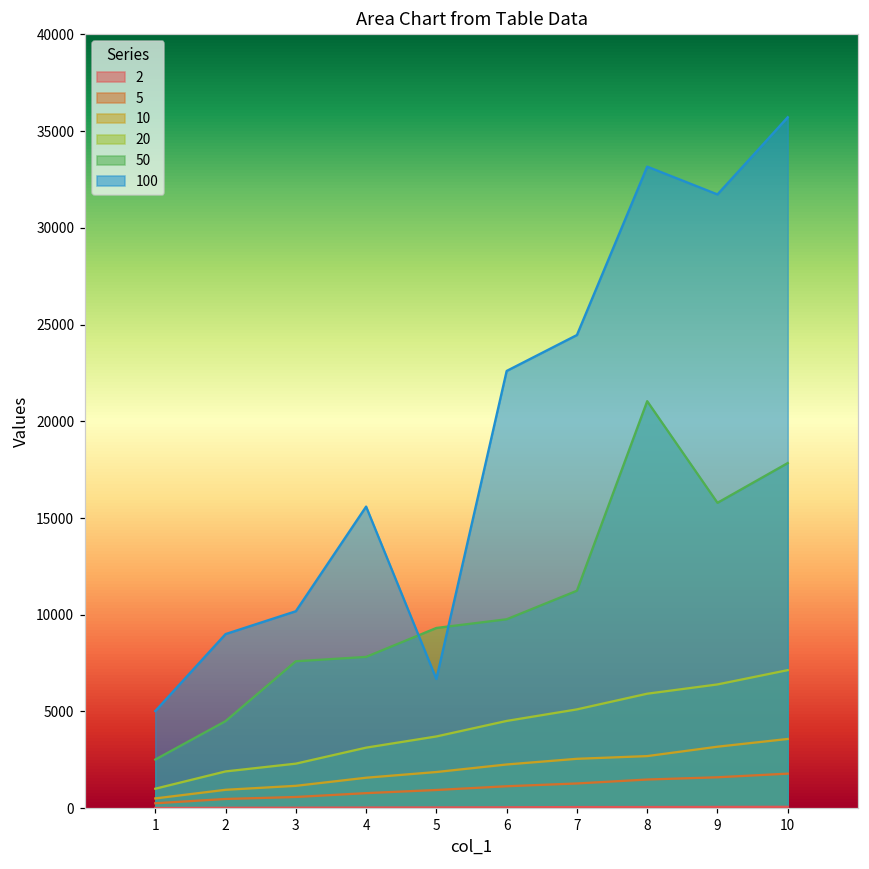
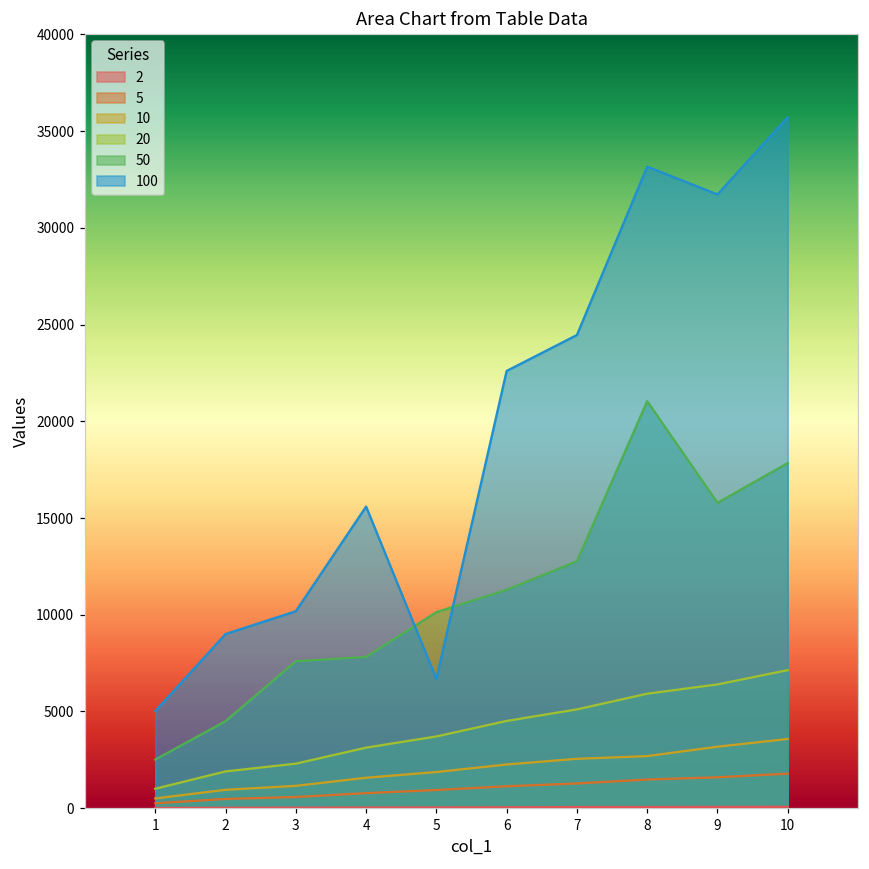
  {
    "50": {
      "1": 2500,
      "2": 4500,
      "3": 7600,
      "4": 7800,
-     "5": 9300,
-     "6": 9800,
-     "7": 11200,
+     "5": 10100,
+     "6": 11300,
+     "7": 12800,
      "8": 21000,
      "9": 15800,
      "10": 17800
    },
    "100": {
      "1": 5000,
      "2": 9000,
      "3": 10200,
      "4": 15600,
      "5": 6700,
      "6": 22600,
      "7": 24500,
      "8": 33200,
      "9": 31700,
      "10": 35700
    }
  }
